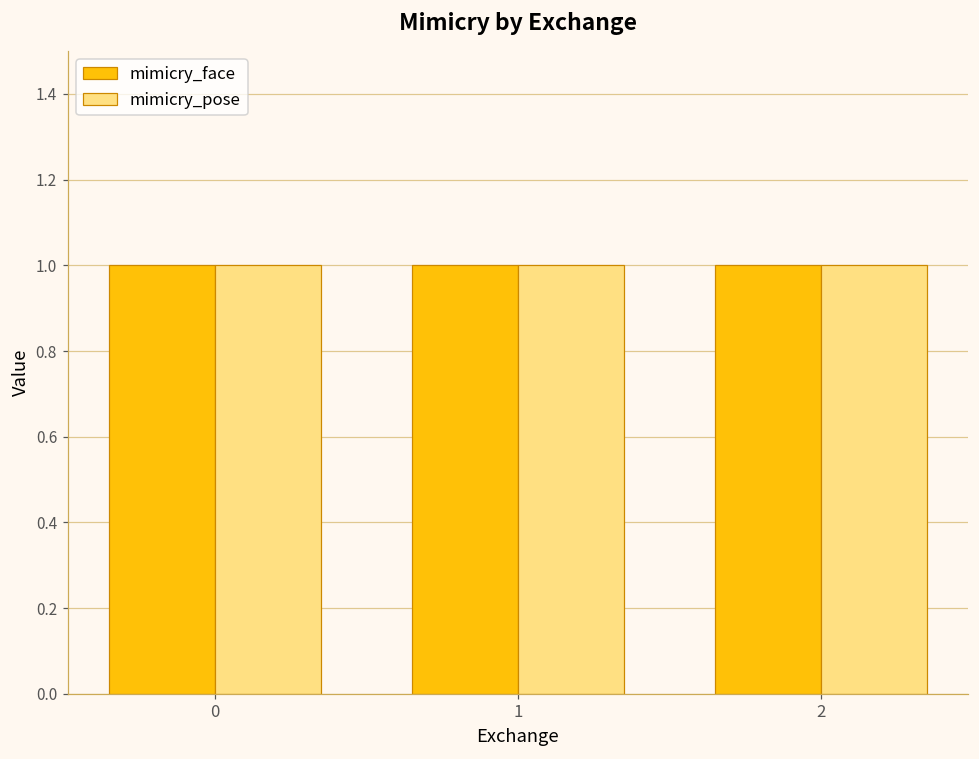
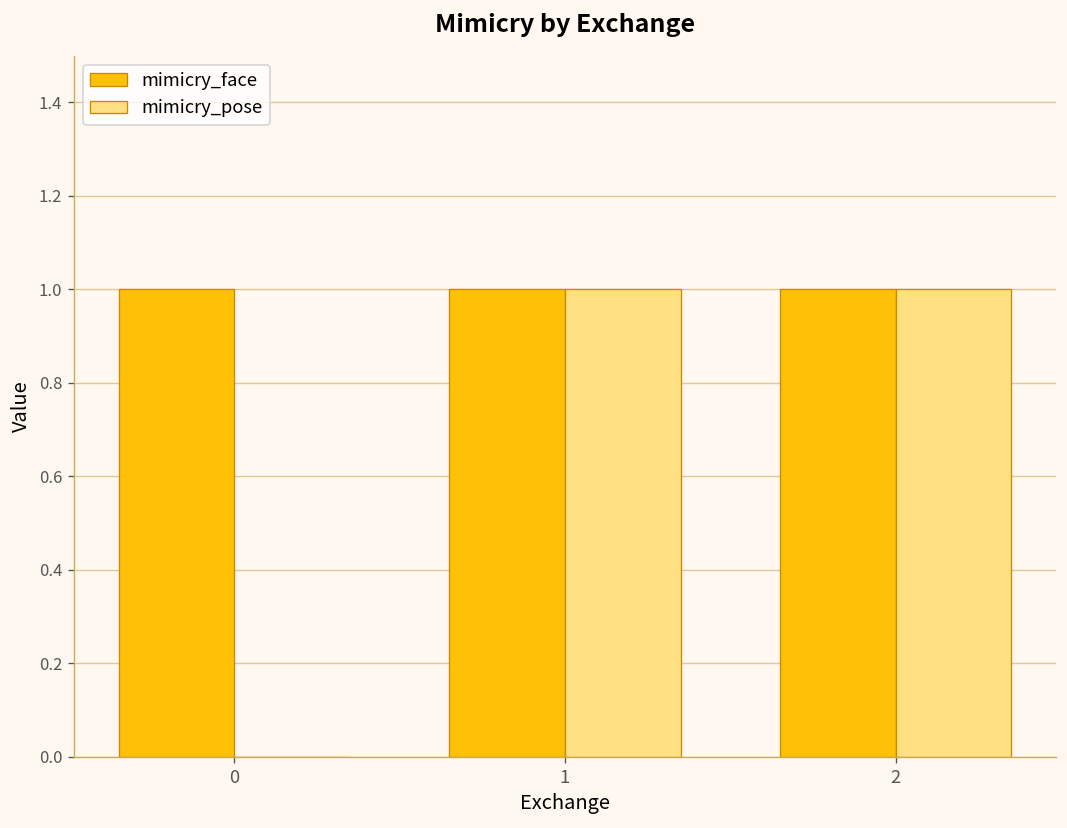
  {
    "mimicry_face": {
      "0": 1,
      "1": 1,
      "2": 1
    },
    "mimicry_pose": {
-     "0": 1,
+     "0": 0,
      "1": 1,
      "2": 1
    }
  }
